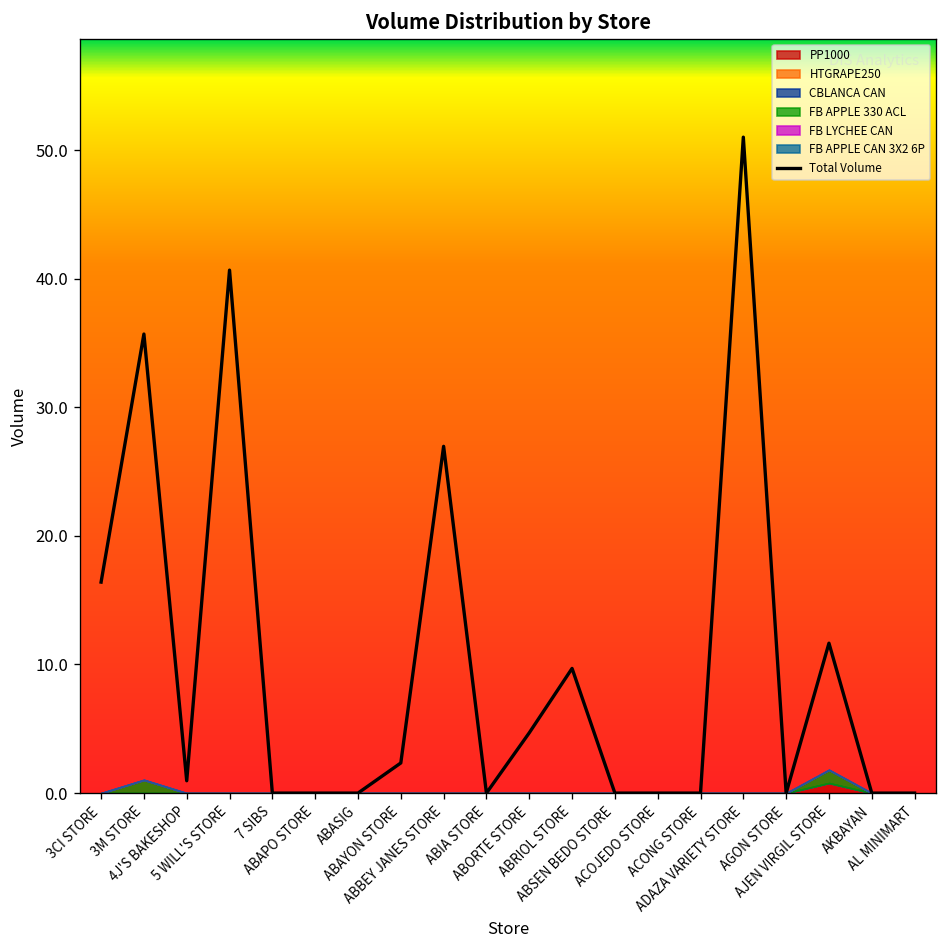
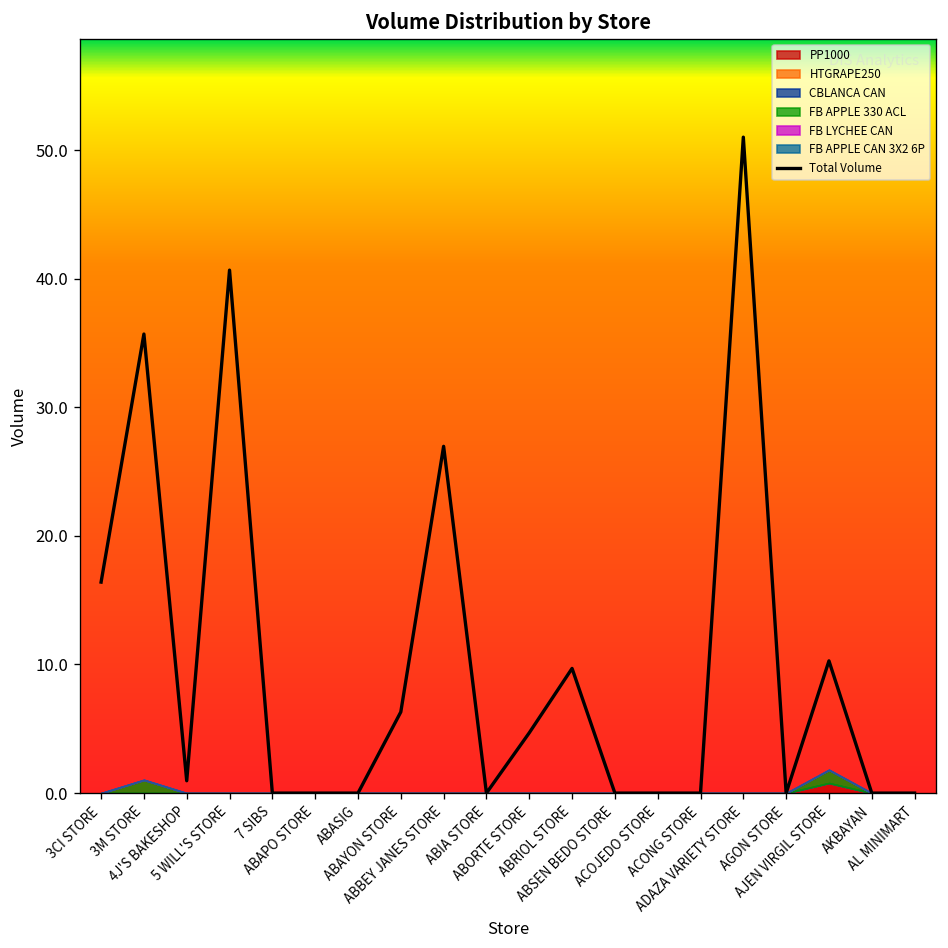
  {
    "Total Volume": {
      "3CI STORE": 16.4,
      "3M STORE": 35.7,
      "4J'S BAKESHOP": 1.0,
      "5 WILL'S STORE": 40.7,
-     "ABAYON STORE": 2.3,
+     "ABAYON STORE": 6.3,
      "ABBEY JANES STORE": 27.0,
      "ABORTE STORE": 4.7,
      "ABRIOL STORE": 9.7,
      "ADAZA VARIETY STORE": 51.0,
-     "AJEN VIRGIL STORE": 11.7
+     "AJEN VIRGIL STORE": 10.3
    }
  }
